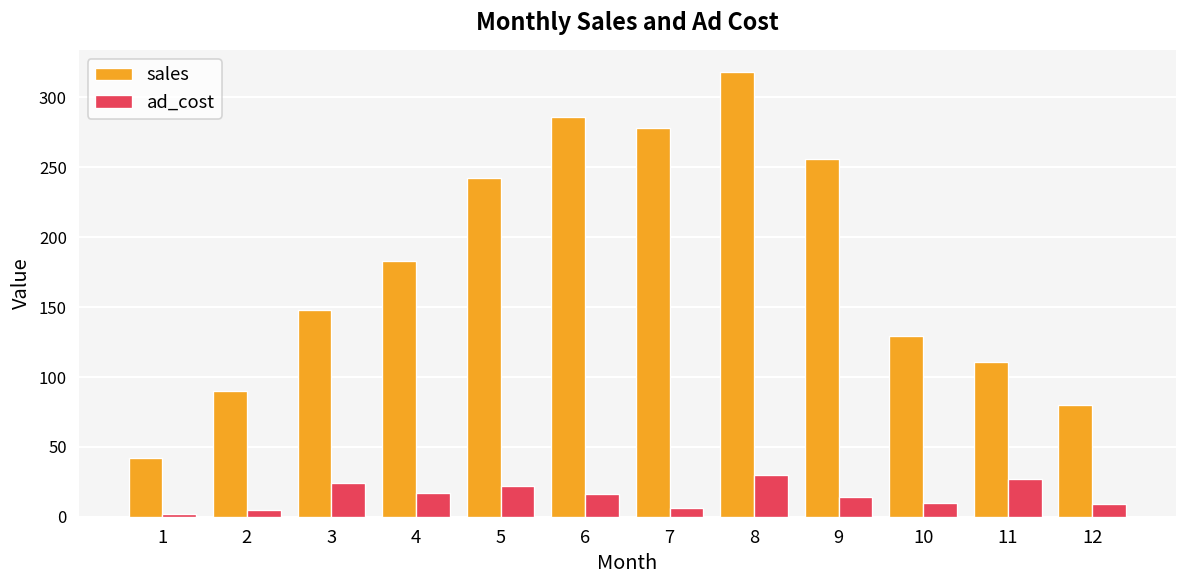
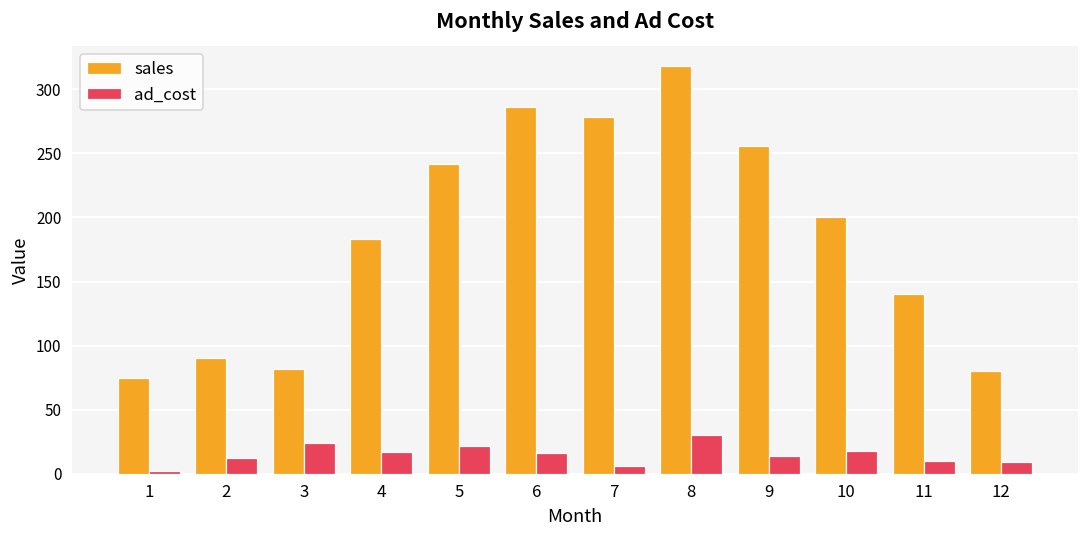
  {
    "sales": {
-     "1": 42,
+     "1": 75,
      "2": 90,
-     "3": 148,
+     "3": 82,
      "4": 183,
      "5": 242,
      "6": 286,
      "7": 278,
      "8": 318,
      "9": 256,
-     "10": 129,
-     "11": 111,
+     "10": 200,
+     "11": 140,
      "12": 80
    },
    "ad_cost": {
-     "2": 5,
+     "2": 12,
      "3": 24,
      "4": 17,
      "5": 22,
      "6": 16,
      "7": 6,
      "8": 30,
      "9": 14,
-     "10": 10,
-     "11": 27,
+     "10": 18,
+     "11": 10,
      "12": 9
    }
  }
